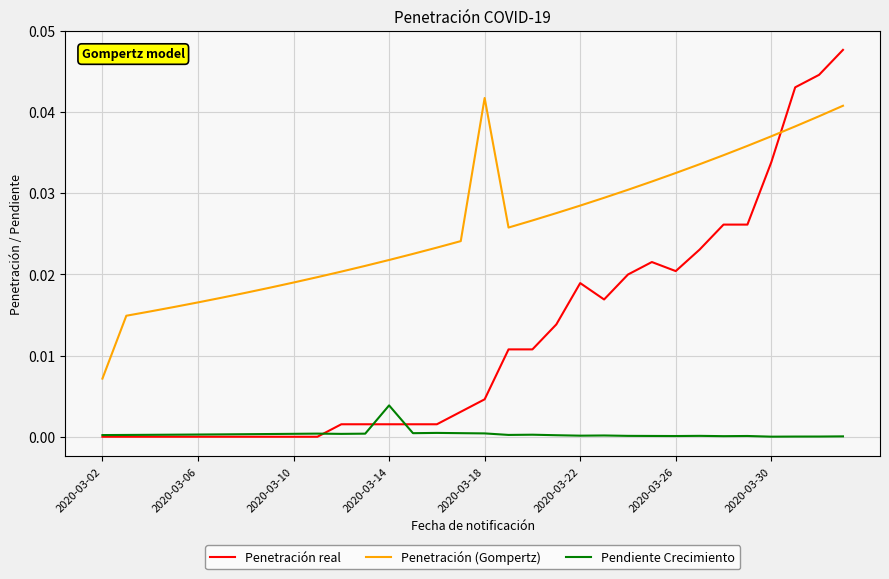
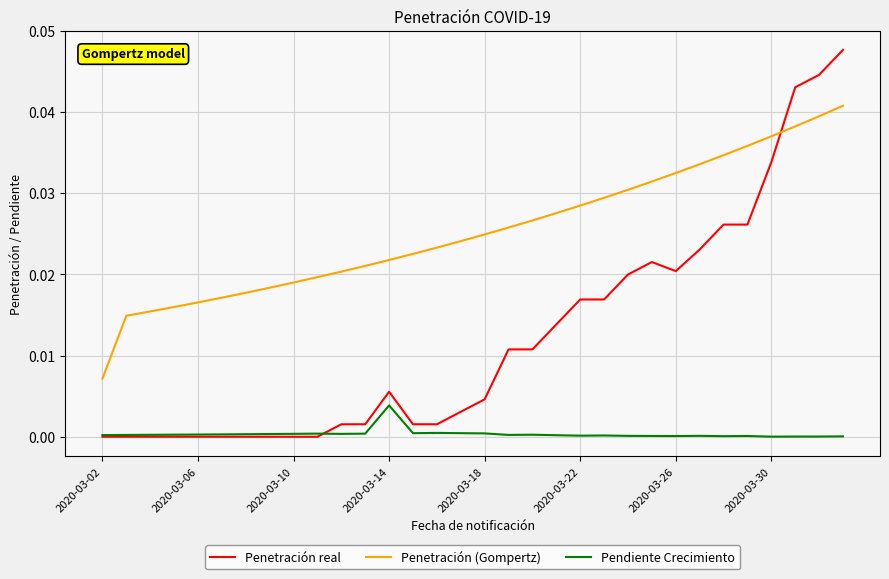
  {
    "Penetración real": {
      "2020-03-10": 0.000,
-     "2020-03-14": 0.002,
+     "2020-03-14": 0.006,
      "2020-03-18": 0.005,
-     "2020-03-22": 0.019,
+     "2020-03-22": 0.017,
      "2020-03-26": 0.020,
      "2020-03-30": 0.034
    },
    "Penetración (Gompertz)": {
      "2020-03-02": 0.007,
      "2020-03-06": 0.017,
      "2020-03-10": 0.019,
      "2020-03-14": 0.022,
-     "2020-03-18": 0.042,
+     "2020-03-18": 0.025,
      "2020-03-22": 0.028,
      "2020-03-26": 0.032,
      "2020-03-30": 0.037
    },
    "Pendiente Crecimiento": {
      "2020-03-10": 0.000,
      "2020-03-14": 0.004,
      "2020-03-18": 0.000,
      "2020-03-22": 0.000,
      "2020-03-26": 0.000,
      "2020-03-30": 0.000
    }
  }
